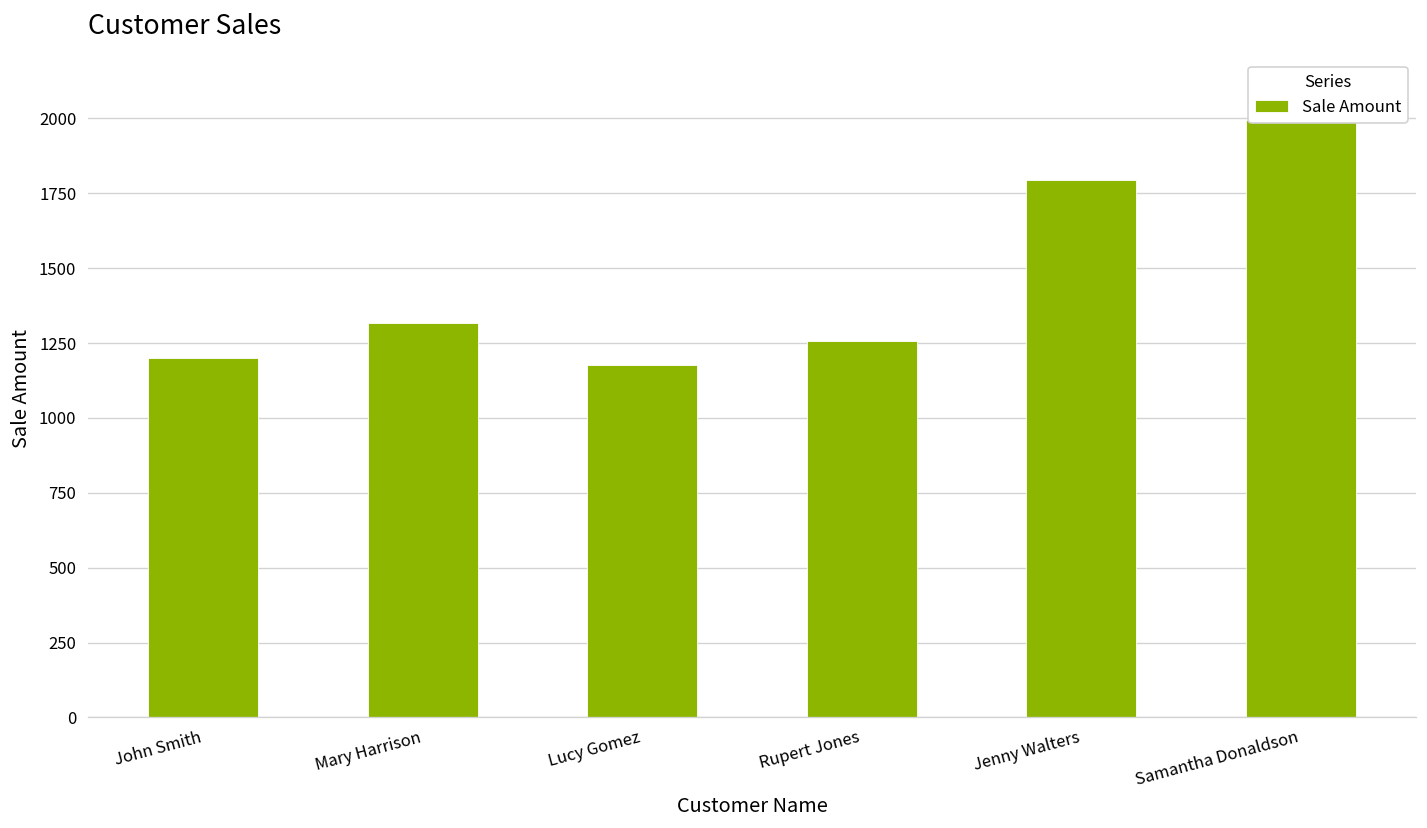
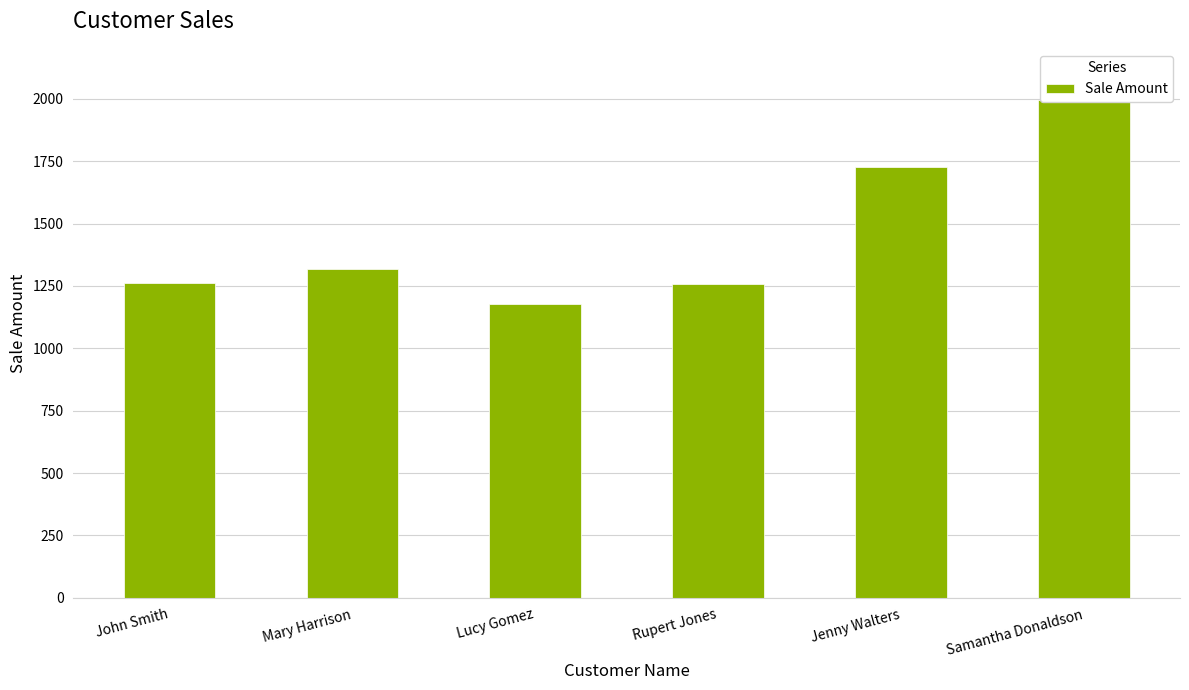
  {
-   "John Smith": 1200,
+   "John Smith": 1260,
    "Mary Harrison": 1320,
    "Lucy Gomez": 1180,
    "Rupert Jones": 1260,
-   "Jenny Walters": 1800
+   "Jenny Walters": 1730
  }
